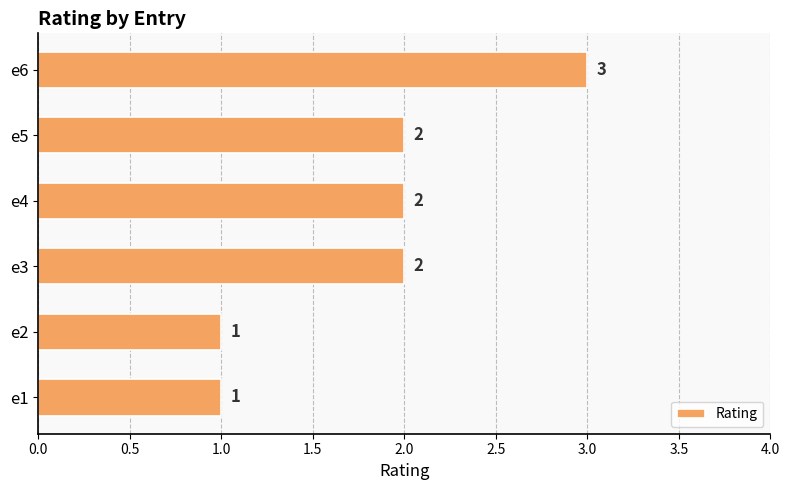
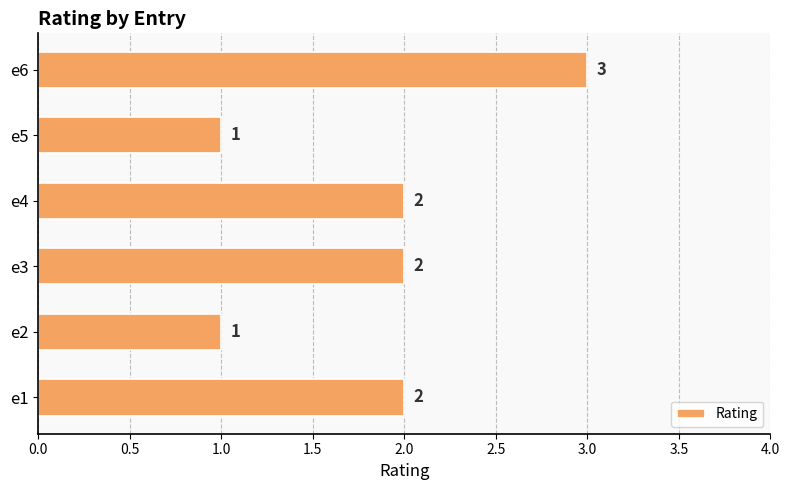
  {
    "e6": 3,
-   "e5": 2,
+   "e5": 1,
    "e4": 2,
    "e3": 2,
    "e2": 1,
-   "e1": 1
+   "e1": 2
  }
